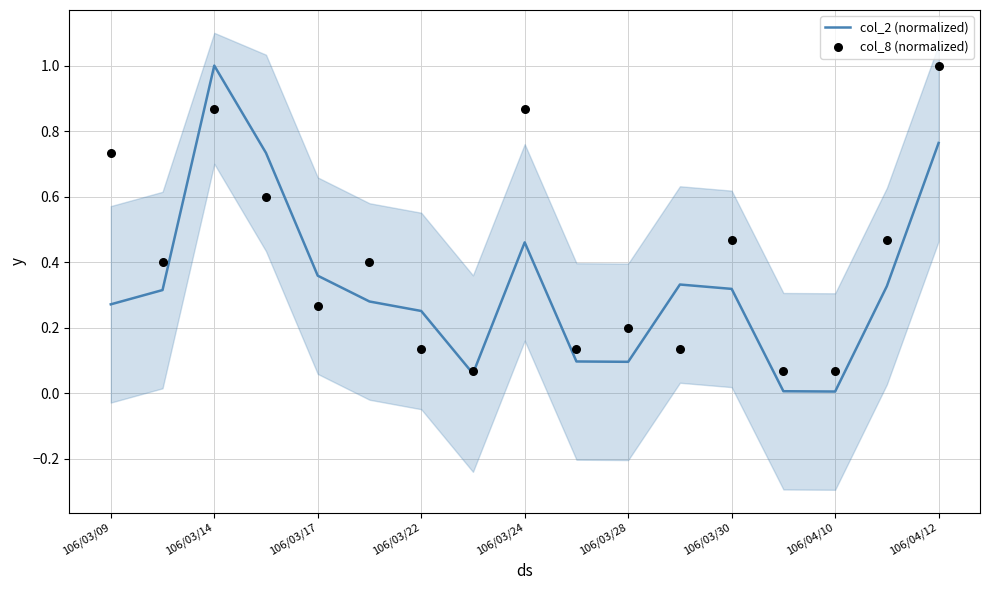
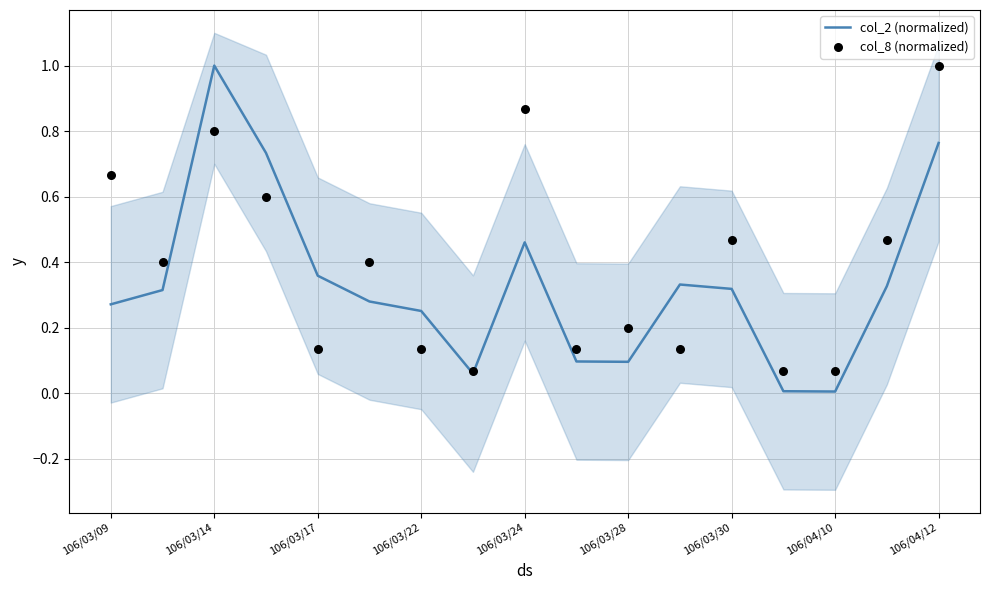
  {
    "col_8 (normalized)": {
-     "106/03/09": 0.73,
-     "106/03/14": 0.87,
-     "106/03/17": 0.27
+     "106/03/09": 0.67,
+     "106/03/14": 0.80,
+     "106/03/17": 0.13
    }
  }
